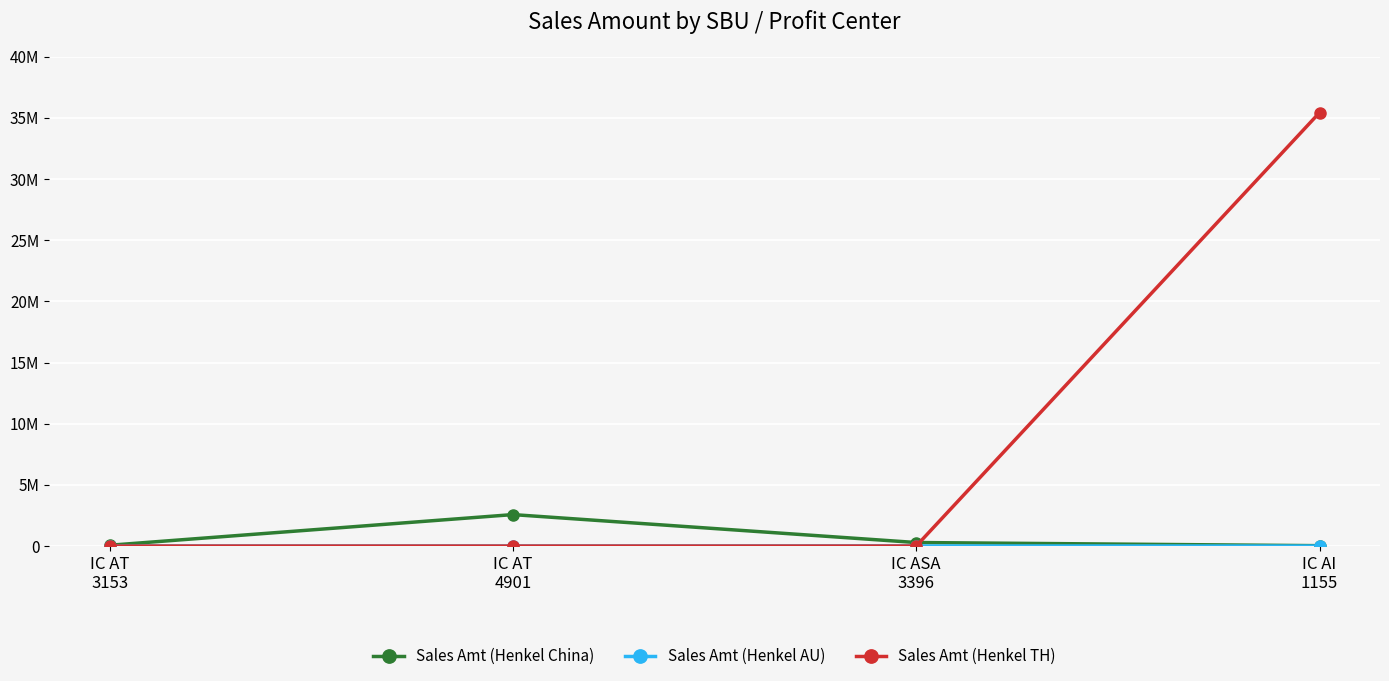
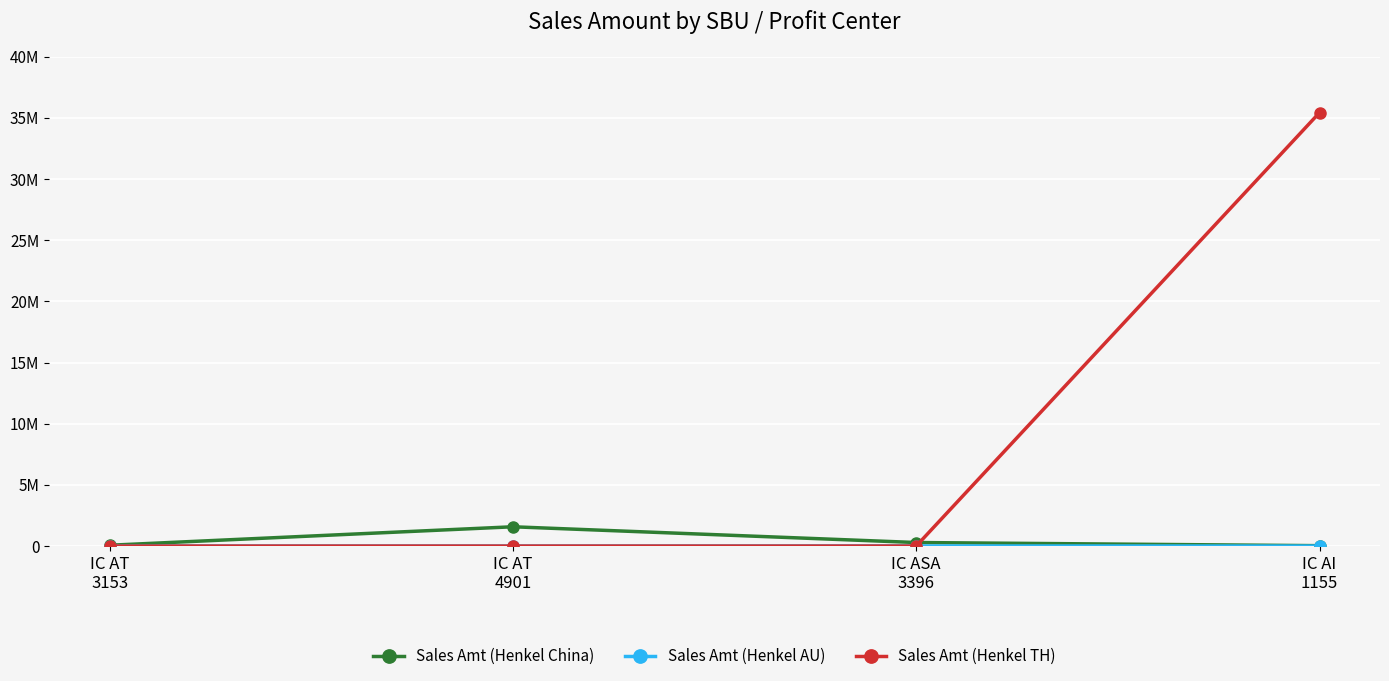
  {
    "Sales Amt (Henkel China)": {
-     "IC AT 4901": 2600000,
+     "IC AT 4901": 1600000,
      "IC ASA 3396": 300000
    },
    "Sales Amt (Henkel TH)": {
      "IC AI 1155": 35400000
    }
  }
